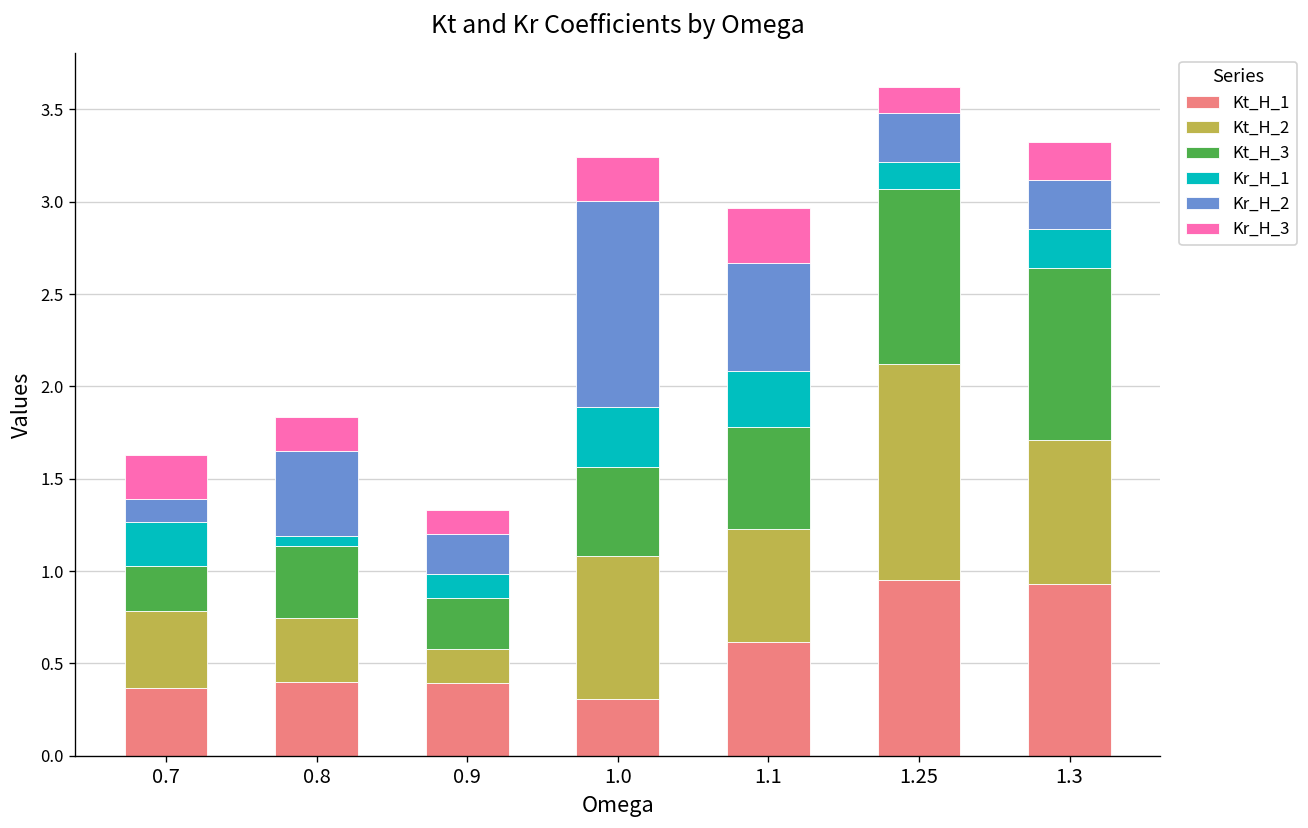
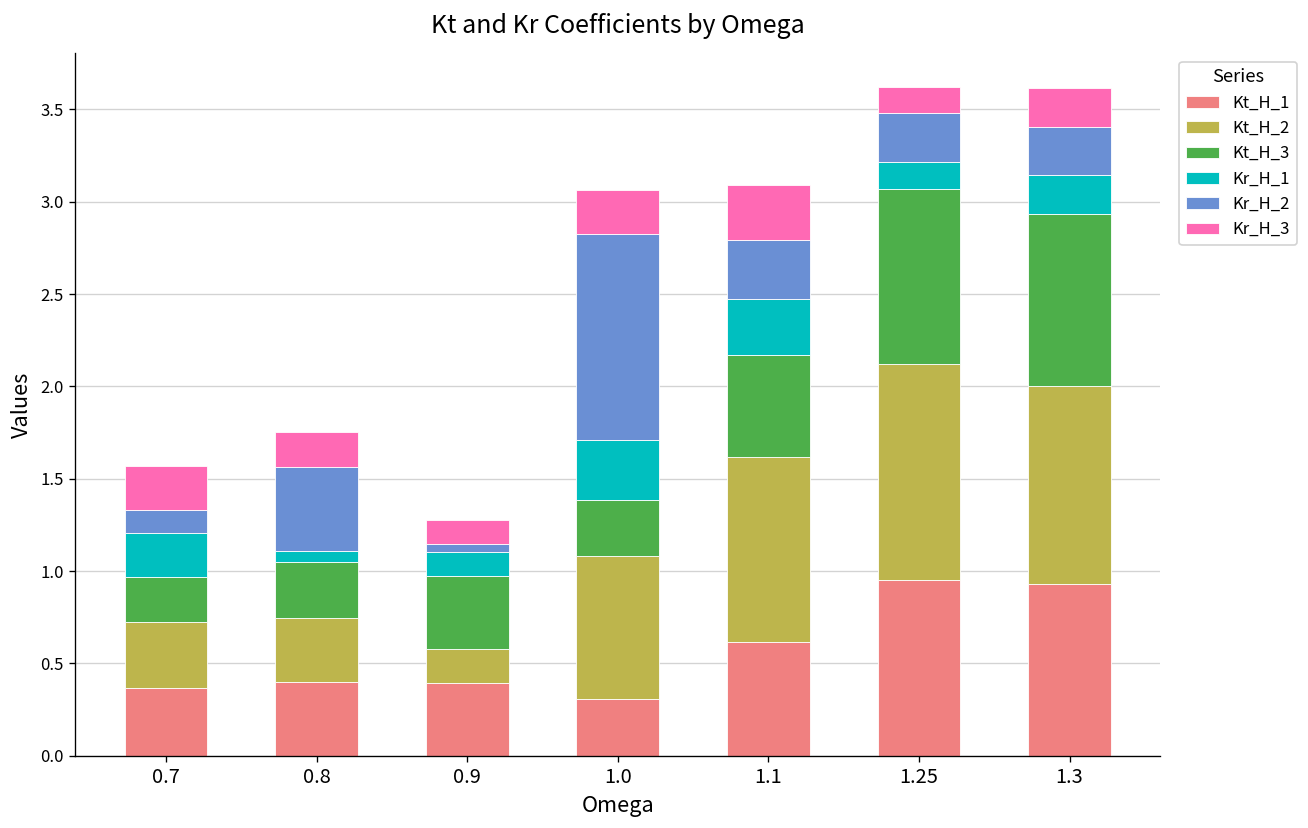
  {
    "Kt_H_2": {
-     "0.7": 0.42,
+     "0.7": 0.36,
      "0.8": 0.35,
      "0.9": 0.19,
      "1.0": 0.77,
-     "1.1": 0.61,
+     "1.1": 1.00,
      "1.25": 1.17,
-     "1.3": 0.78
+     "1.3": 1.07
    },
    "Kt_H_3": {
      "0.7": 0.24,
-     "0.8": 0.39,
-     "0.9": 0.27,
-     "1.0": 0.48,
+     "0.8": 0.31,
+     "0.9": 0.39,
+     "1.0": 0.30,
      "1.1": 0.55,
      "1.25": 0.95,
      "1.3": 0.93
    },
    "Kr_H_1": {
      "0.7": 0.24,
      "0.8": 0.06,
      "0.9": 0.13,
      "1.0": 0.32,
      "1.1": 0.30,
      "1.25": 0.15,
      "1.3": 0.21
    },
    "Kr_H_2": {
      "0.7": 0.13,
      "0.8": 0.46,
-     "0.9": 0.22,
+     "0.9": 0.05,
      "1.0": 1.11,
-     "1.1": 0.59,
+     "1.1": 0.32,
      "1.25": 0.26,
      "1.3": 0.26
    }
  }
